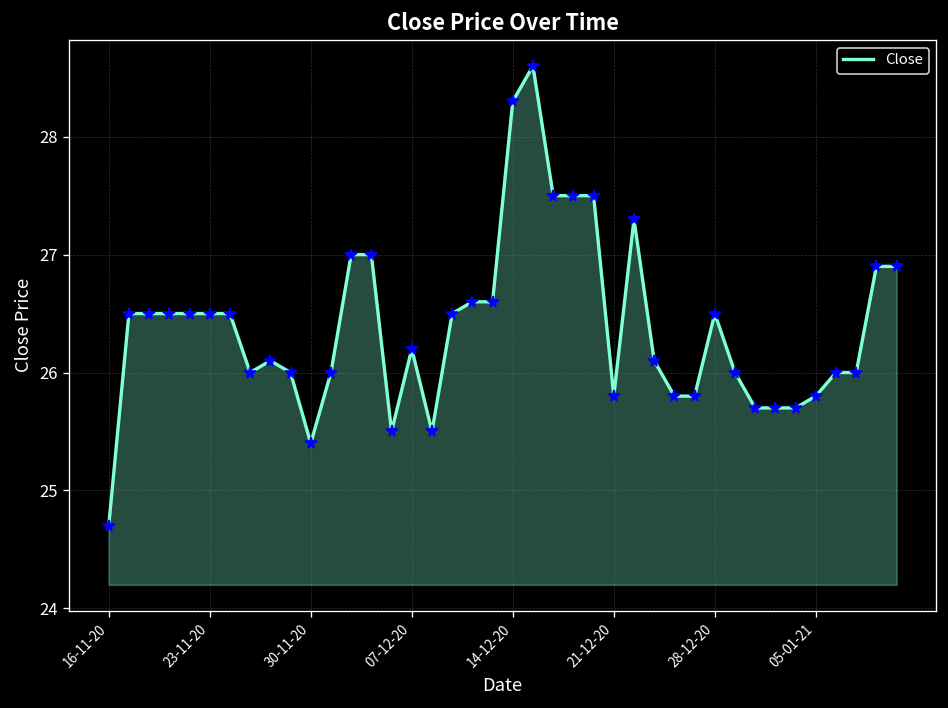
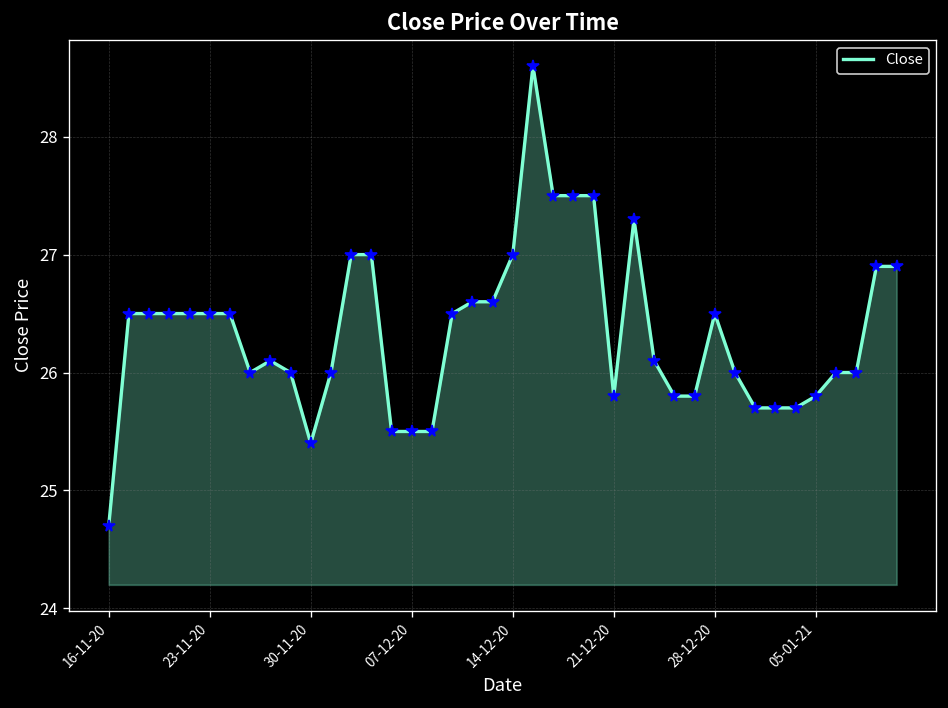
  {
    "16-11-20": 24.7,
    "23-11-20": 26.5,
    "30-11-20": 25.4,
-   "07-12-20": 26.2,
-   "14-12-20": 28.3,
+   "07-12-20": 25.5,
+   "14-12-20": 27.0,
    "21-12-20": 25.8,
    "28-12-20": 26.5,
    "05-01-21": 25.8
  }
